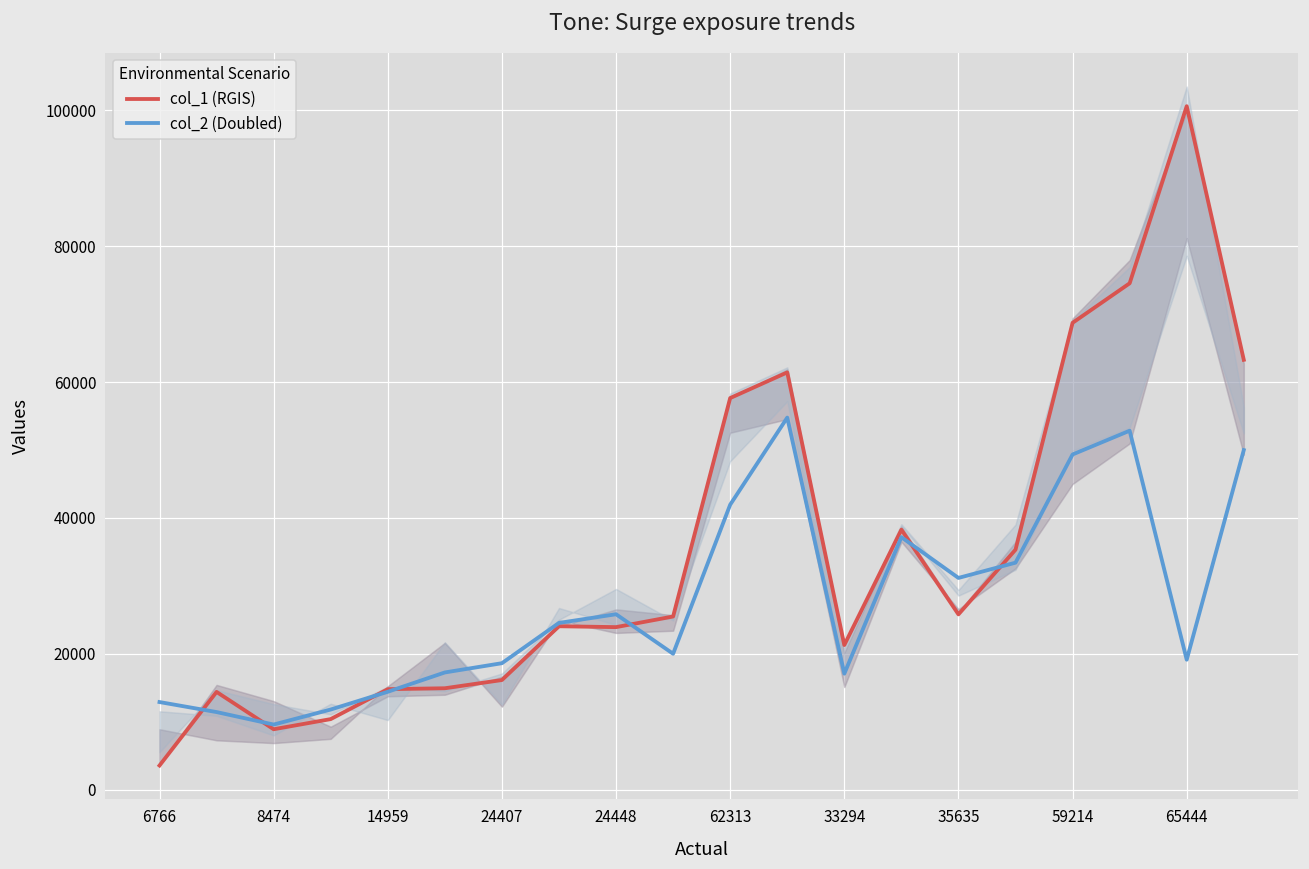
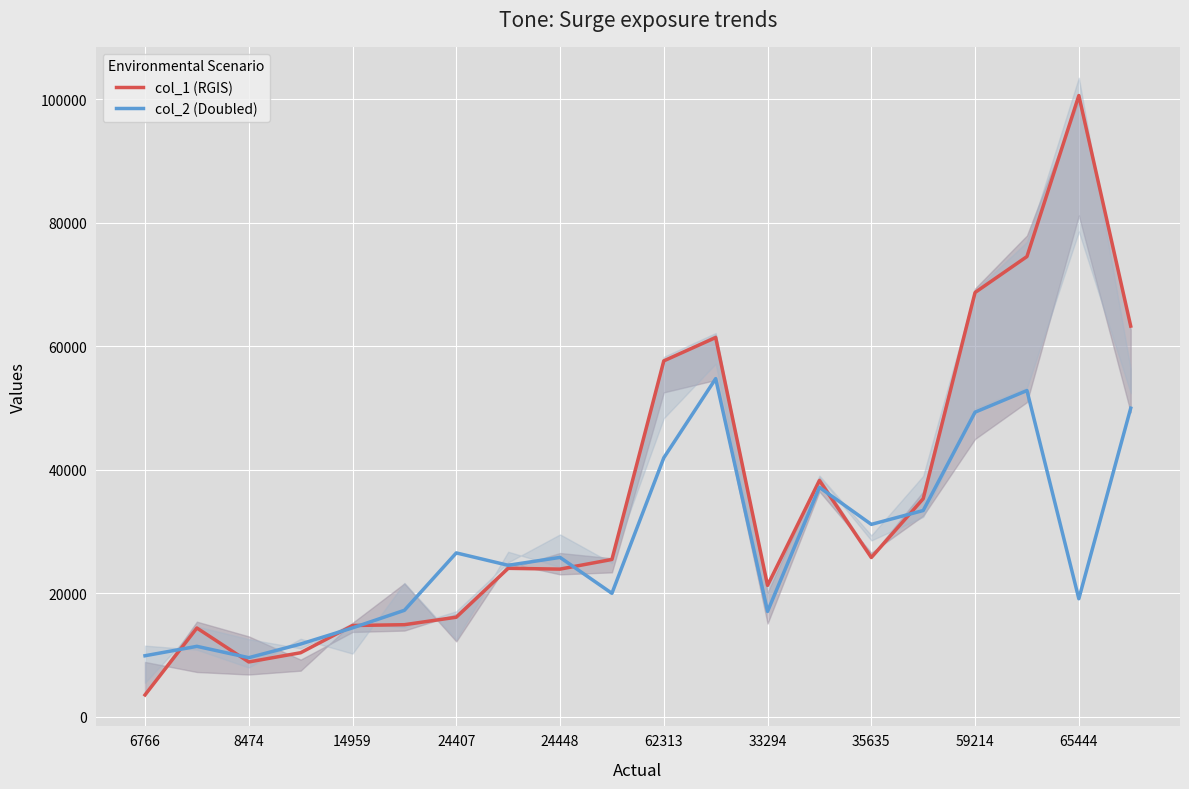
  {
    "col_1 (RGIS)": {
      "6766": 4000,
      "8474": 9000,
      "24407": 16000,
      "24448": 24000,
      "33294": 21000,
      "35635": 26000,
      "65444": 101000
    },
    "col_2 (Doubled)": {
-     "6766": 13000,
+     "6766": 10000,
      "8474": 10000,
-     "24407": 19000,
+     "24407": 27000,
      "24448": 26000,
      "62313": 42000,
      "33294": 17000,
      "35635": 31000,
      "59214": 49000,
      "65444": 19000
    }
  }
